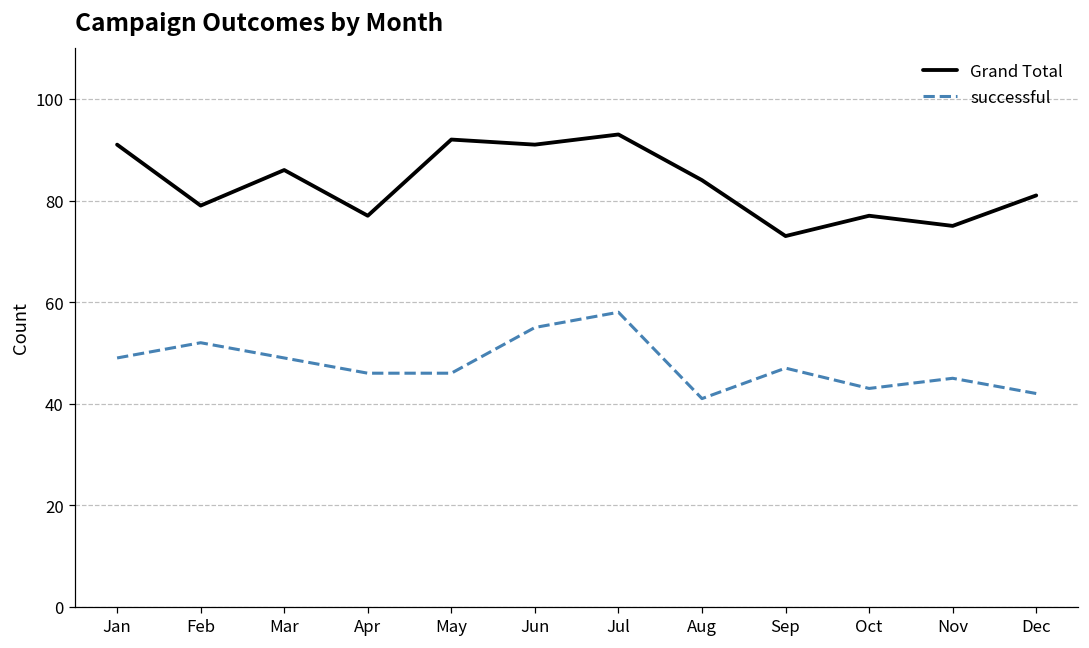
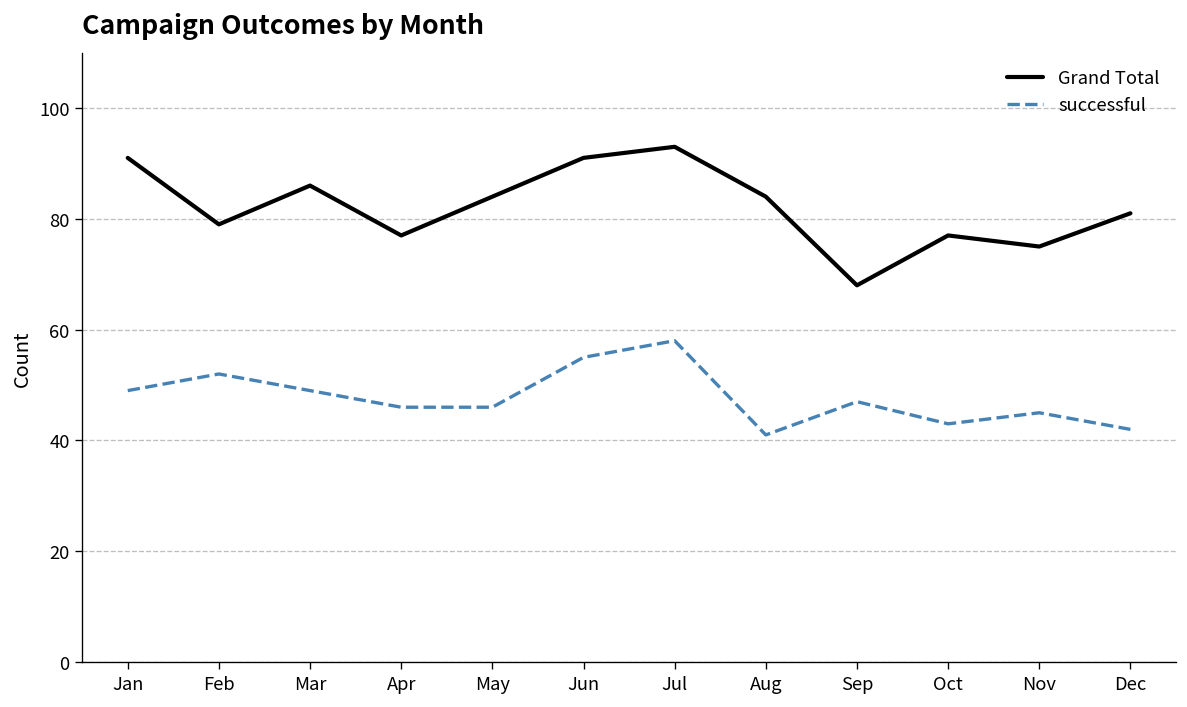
  {
    "Grand Total": {
      "Jan": 91,
      "Feb": 79,
      "Mar": 86,
      "Apr": 77,
-     "May": 92,
+     "May": 84,
      "Jun": 91,
      "Jul": 93,
      "Aug": 84,
-     "Sep": 73,
+     "Sep": 68,
      "Oct": 77,
      "Nov": 75,
      "Dec": 81
    },
    "successful": {
      "Jan": 49,
      "Feb": 52,
      "Mar": 49,
      "Apr": 46,
      "May": 46,
      "Jun": 55,
      "Jul": 58,
      "Aug": 41,
      "Sep": 47,
      "Oct": 43,
      "Nov": 45,
      "Dec": 42
    }
  }
